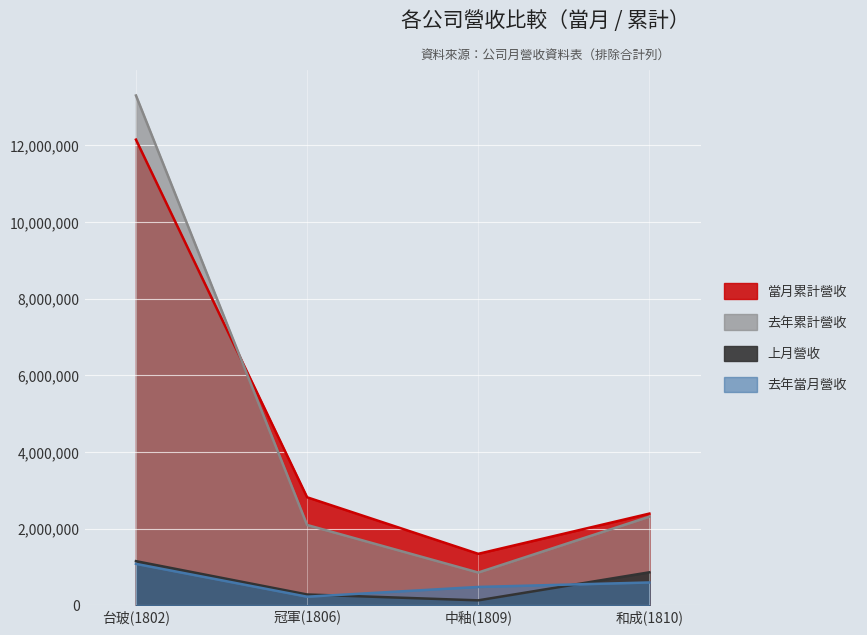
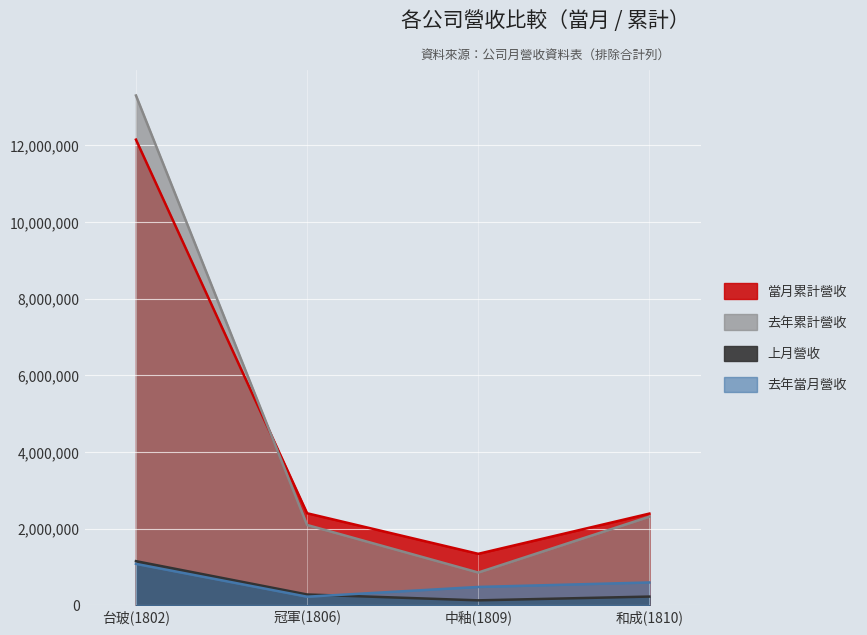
  {
    "當月累計營收": {
      "台玻(1802)": "12,100,000",
-     "冠軍(1806)": "2,800,000",
+     "冠軍(1806)": "2,400,000",
      "中釉(1809)": "1,300,000",
      "和成(1810)": "2,400,000"
    },
    "去年累計營收": {
      "台玻(1802)": "13,300,000",
      "冠軍(1806)": "2,100,000",
      "中釉(1809)": "900,000",
      "和成(1810)": "2,300,000"
    },
    "上月營收": {
      "台玻(1802)": "1,100,000",
      "中釉(1809)": "100,000",
-     "和成(1810)": "900,000"
+     "和成(1810)": "200,000"
    },
    "去年當月營收": {
      "台玻(1802)": "1,100,000",
      "中釉(1809)": "500,000",
      "和成(1810)": "600,000"
    }
  }
